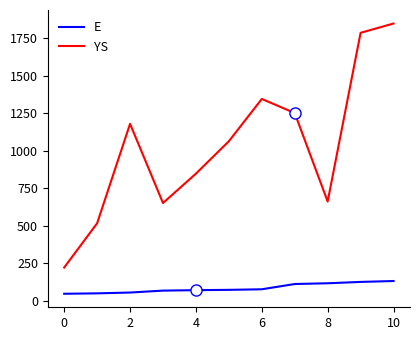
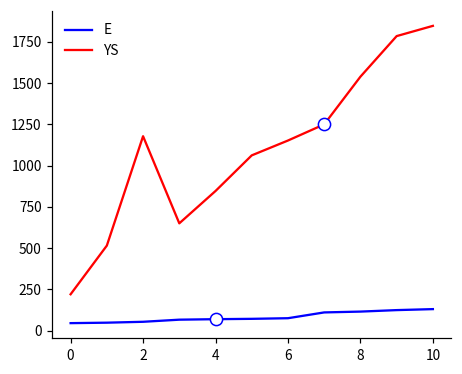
  {
    "YS": {
      "0": 220,
      "2": 1180,
      "4": 850,
-     "6": 1340,
-     "8": 660,
+     "6": 1150,
+     "8": 1540,
      "10": 1850
    }
  }
